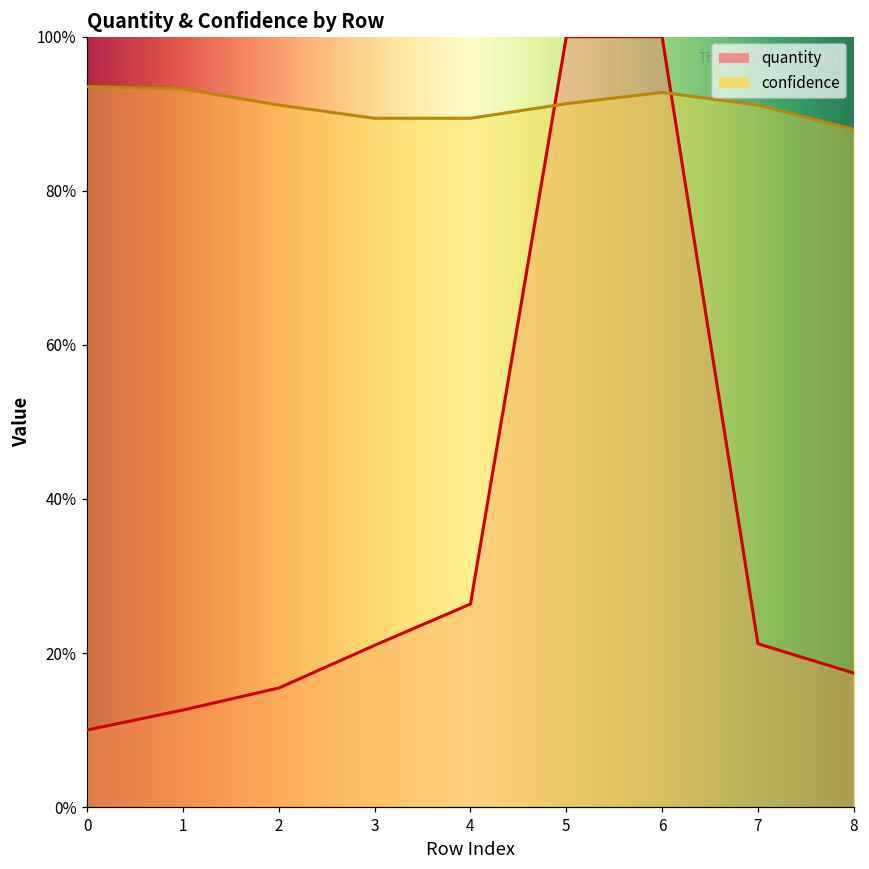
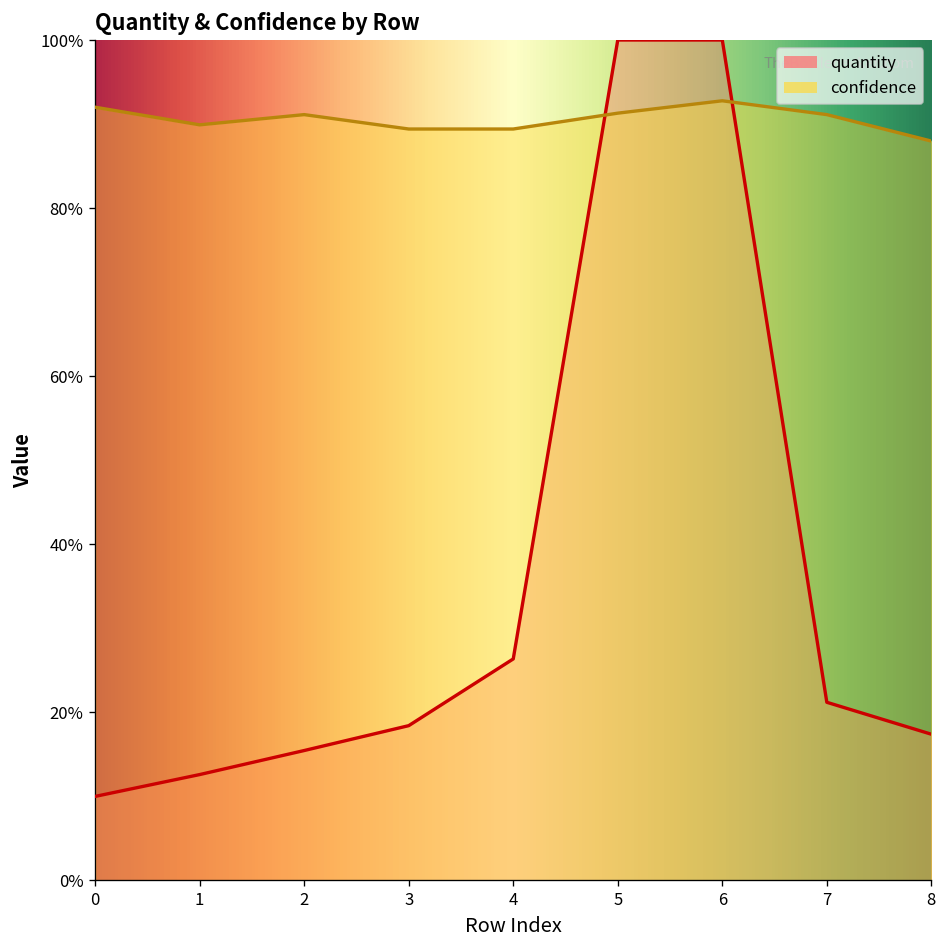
  {
    "quantity": {
      "0": "10%",
      "1": "13%",
      "2": "15%",
-     "3": "21%",
+     "3": "18%",
      "4": "26%",
      "5": "100%",
      "6": "100%",
      "7": "21%",
      "8": "17%"
    },
    "confidence": {
-     "0": "94%",
-     "1": "93%",
+     "0": "92%",
+     "1": "90%",
      "2": "91%",
      "3": "89%",
      "4": "89%",
      "5": "91%",
      "6": "93%",
      "7": "91%",
      "8": "88%"
    }
  }
